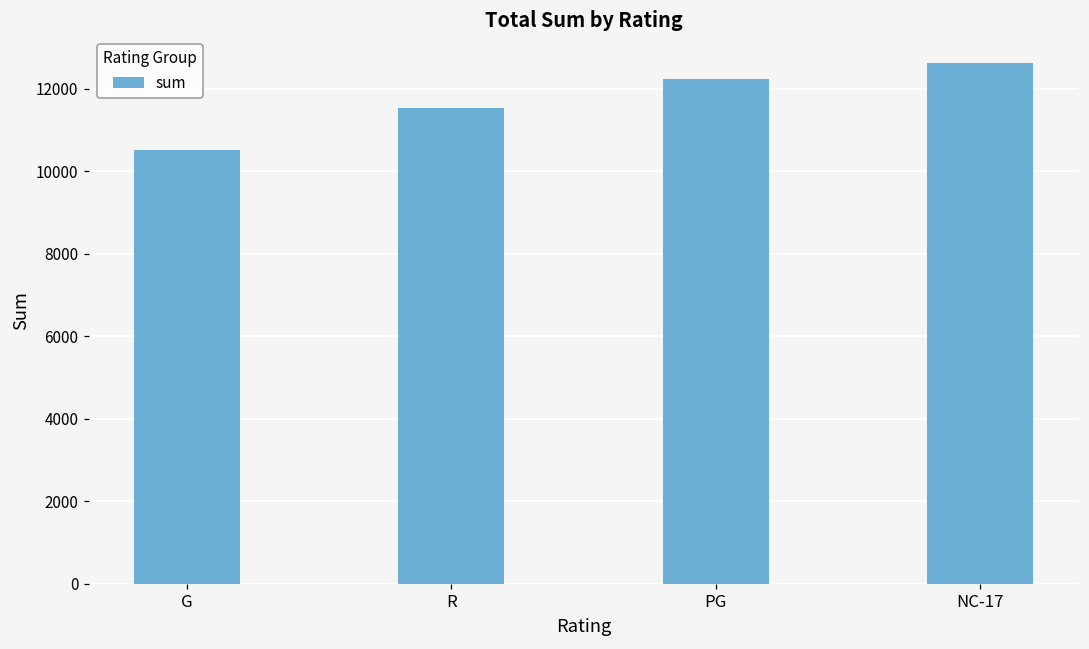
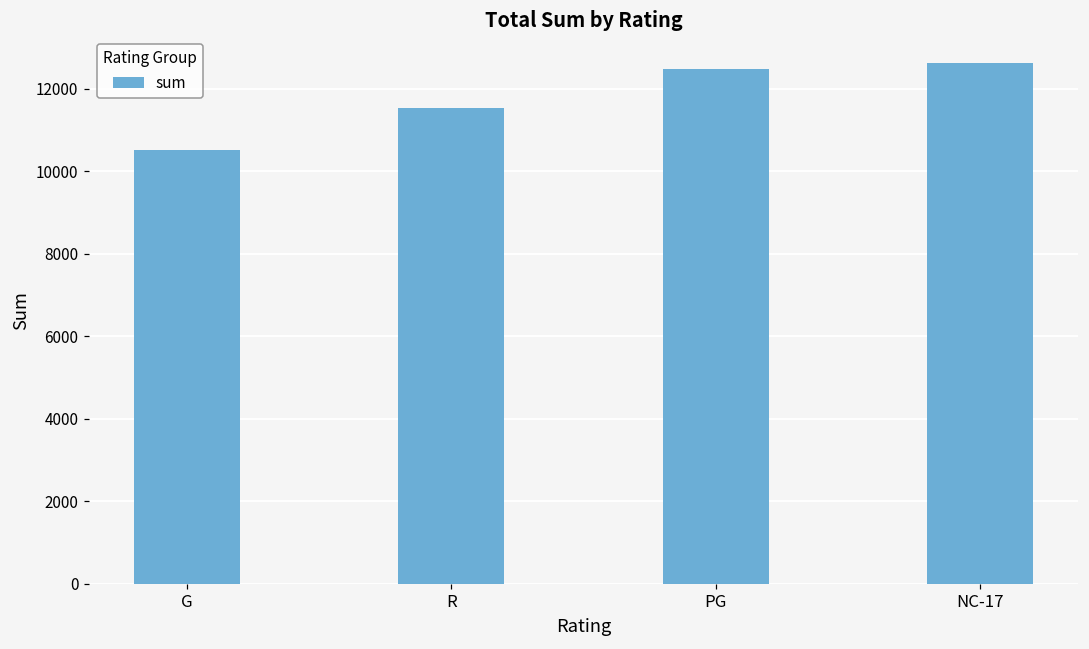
  {
    "G": 10500,
    "R": 11500,
-   "PG": 12200,
+   "PG": 12500,
    "NC-17": 12600
  }
